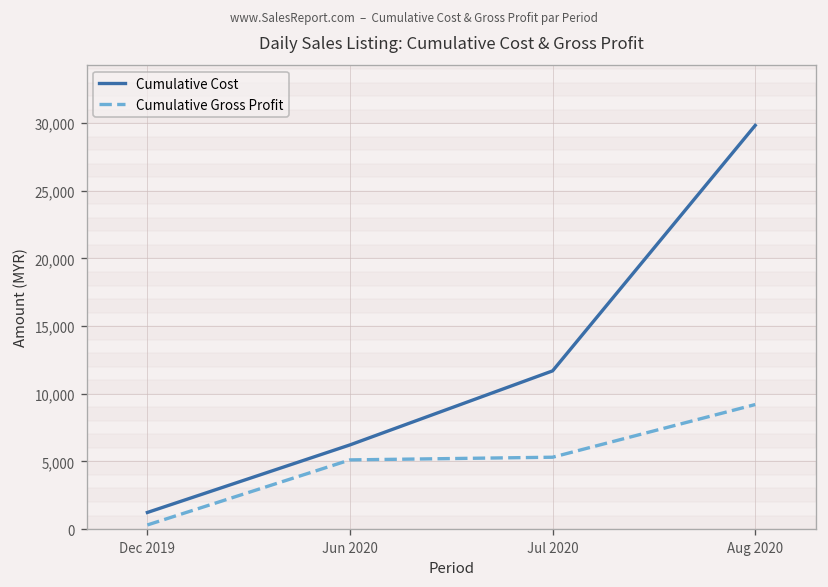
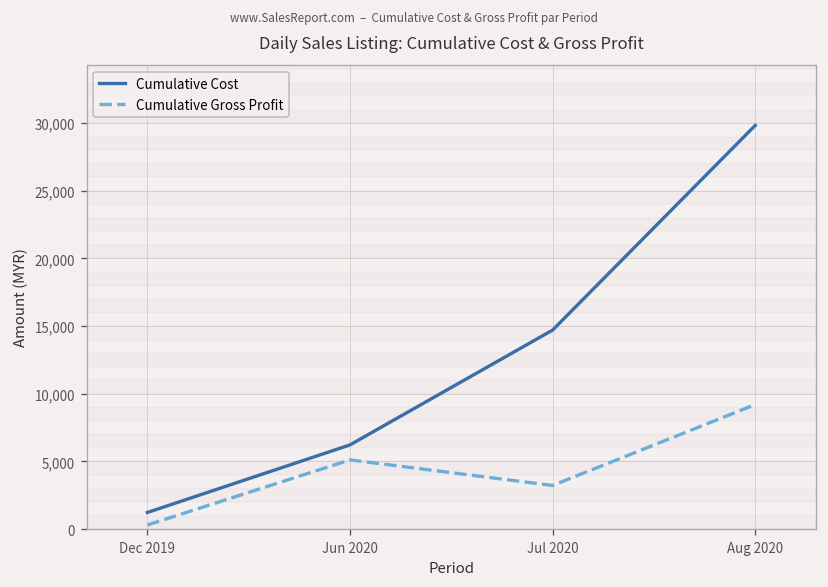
  {
    "Cumulative Cost": {
      "Dec 2019": "1,200",
      "Jun 2020": "6,200",
-     "Jul 2020": "11,700",
+     "Jul 2020": "14,700",
      "Aug 2020": "29,800"
    },
    "Cumulative Gross Profit": {
      "Dec 2019": "300",
      "Jun 2020": "5,100",
-     "Jul 2020": "5,300",
+     "Jul 2020": "3,200",
      "Aug 2020": "9,200"
    }
  }
